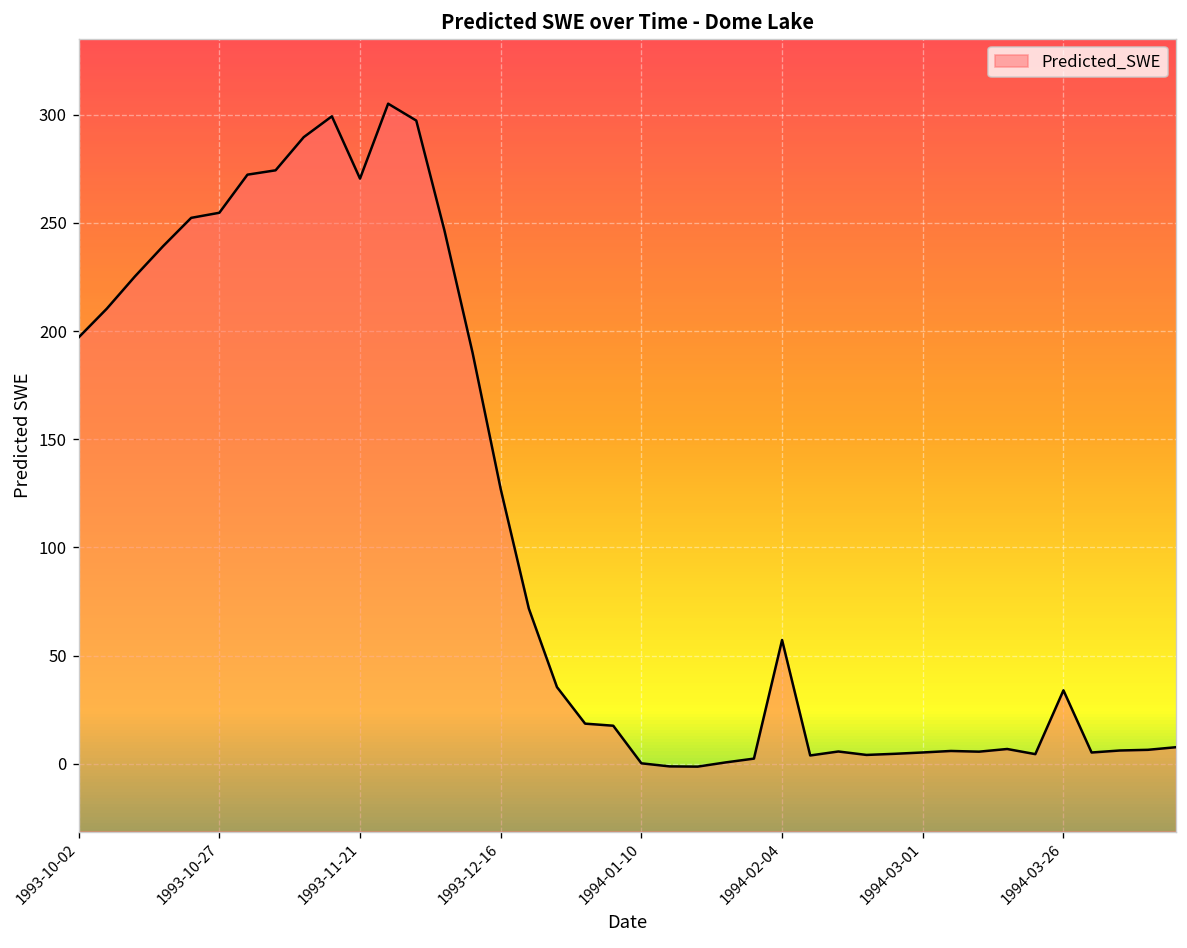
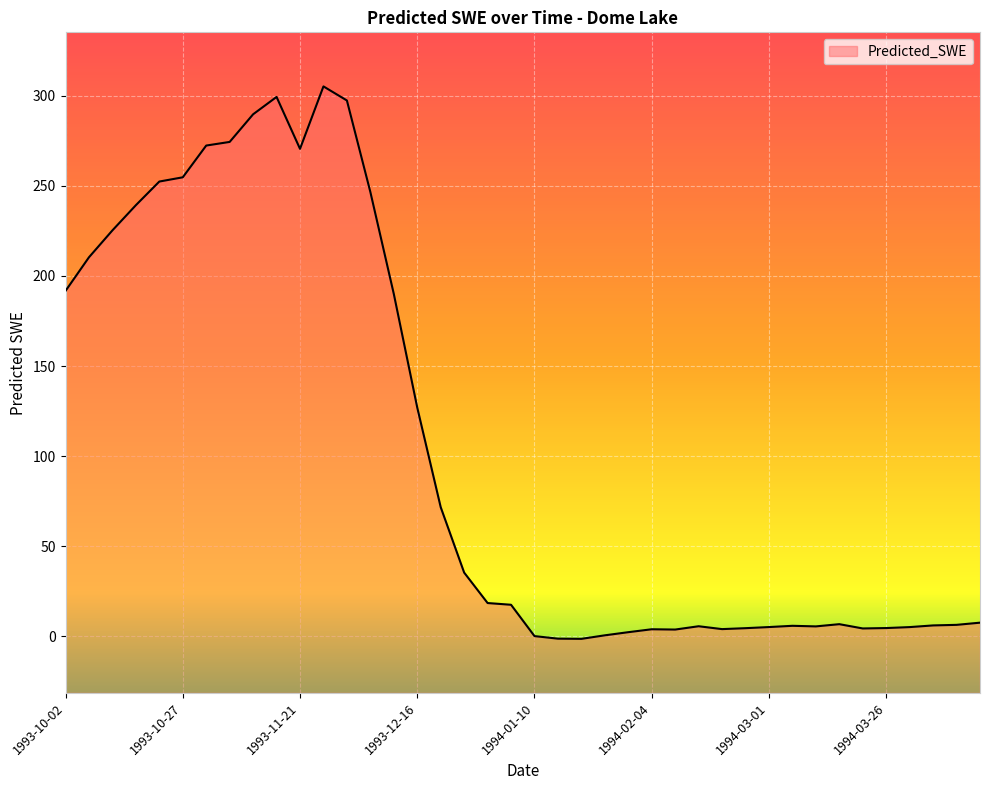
  {
-   "1993-10-02": 197,
+   "1993-10-02": 192,
    "1993-10-27": 255,
    "1993-11-21": 270,
    "1993-12-16": 127,
    "1994-01-10": 0,
-   "1994-02-04": 57,
+   "1994-02-04": 4,
    "1994-03-01": 5,
-   "1994-03-26": 34
+   "1994-03-26": 5
  }
